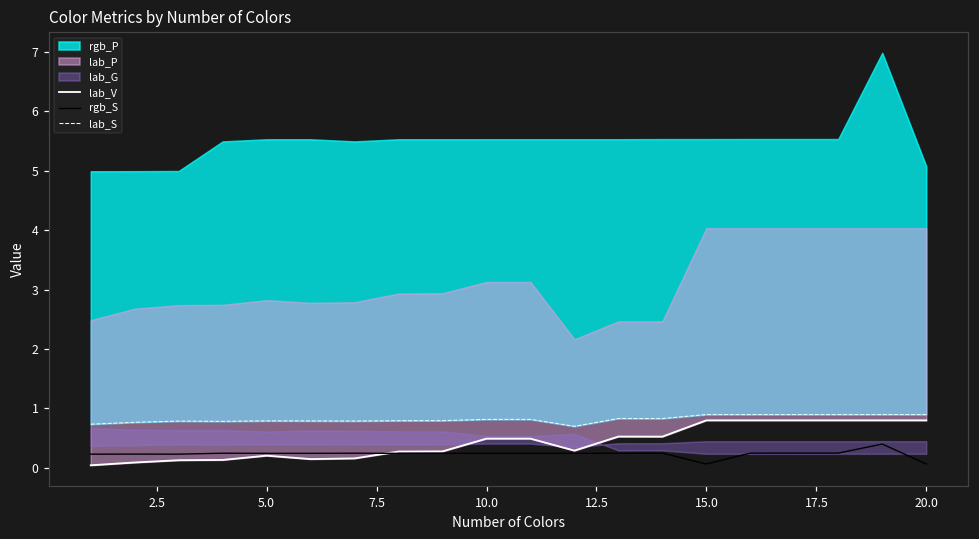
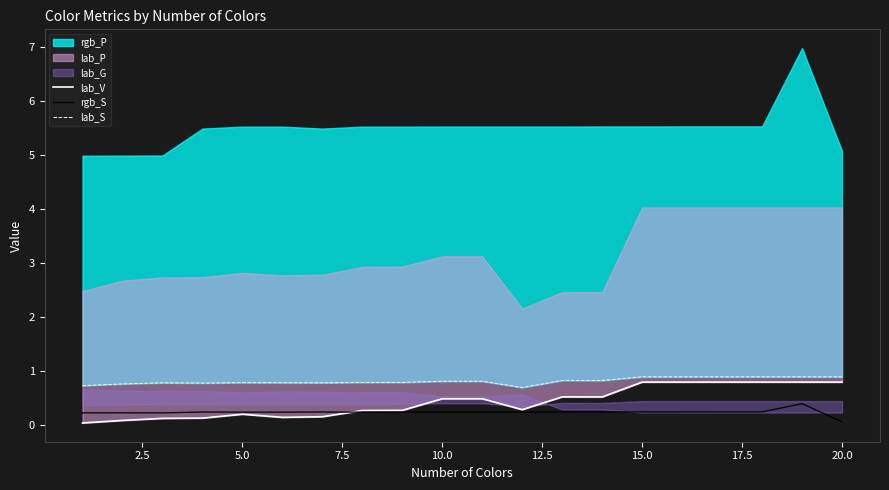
  {
    "rgb_S": {
      "10.0": 0.2,
-     "15.0": 0.1,
+     "15.0": 0.2,
      "20.0": 0.1
    }
  }
